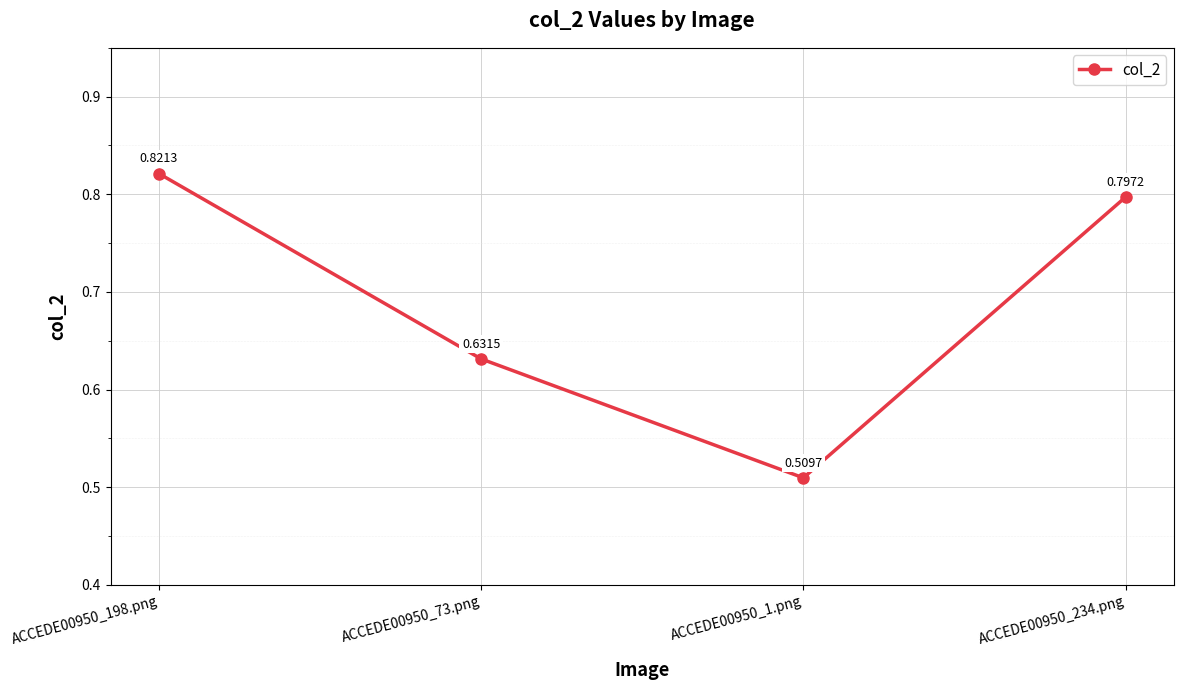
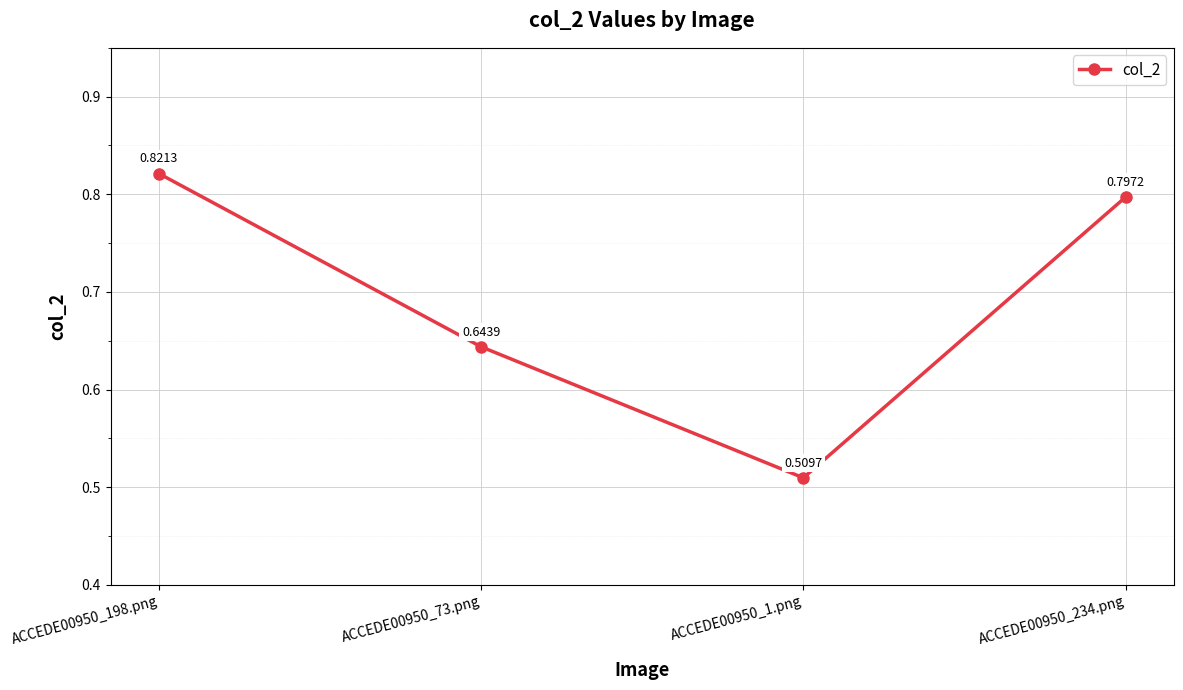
  {
-   "ACCEDE00950_73.png": 0.6315
+   "ACCEDE00950_73.png": 0.6439
  }
